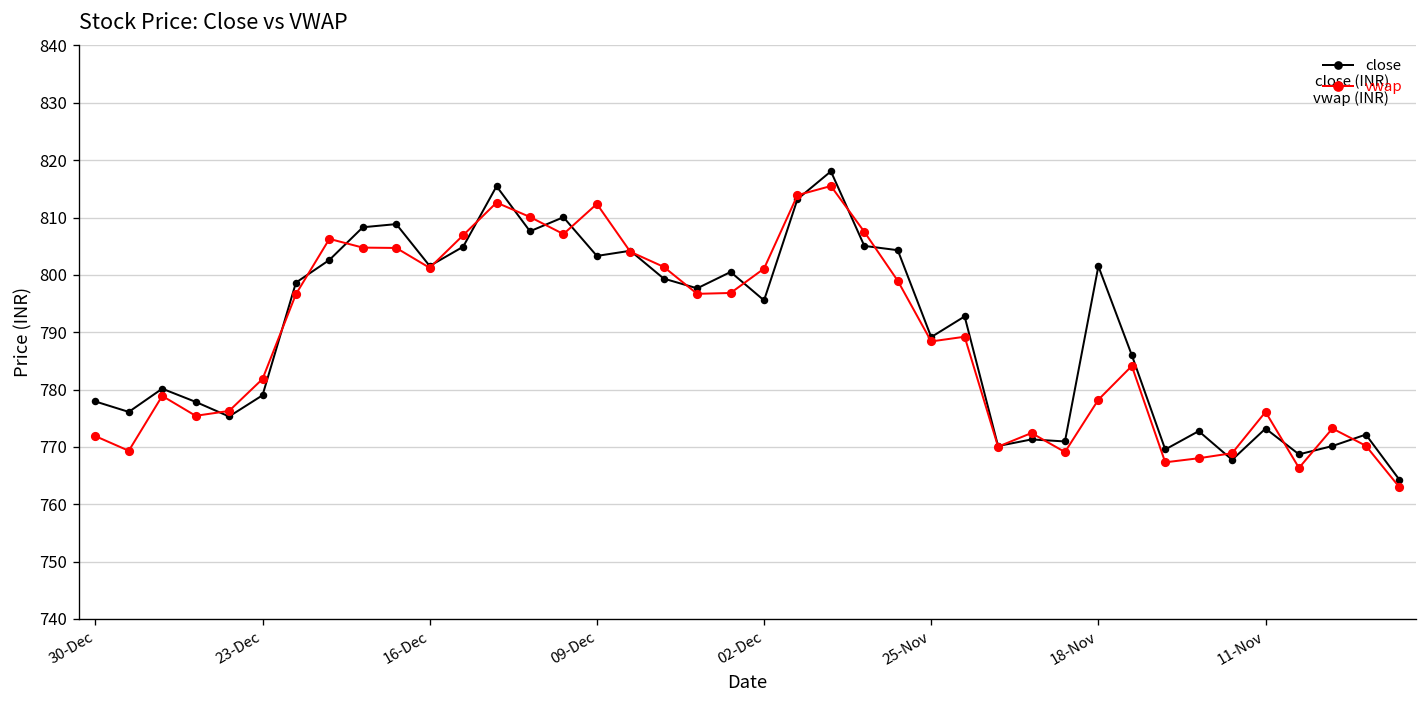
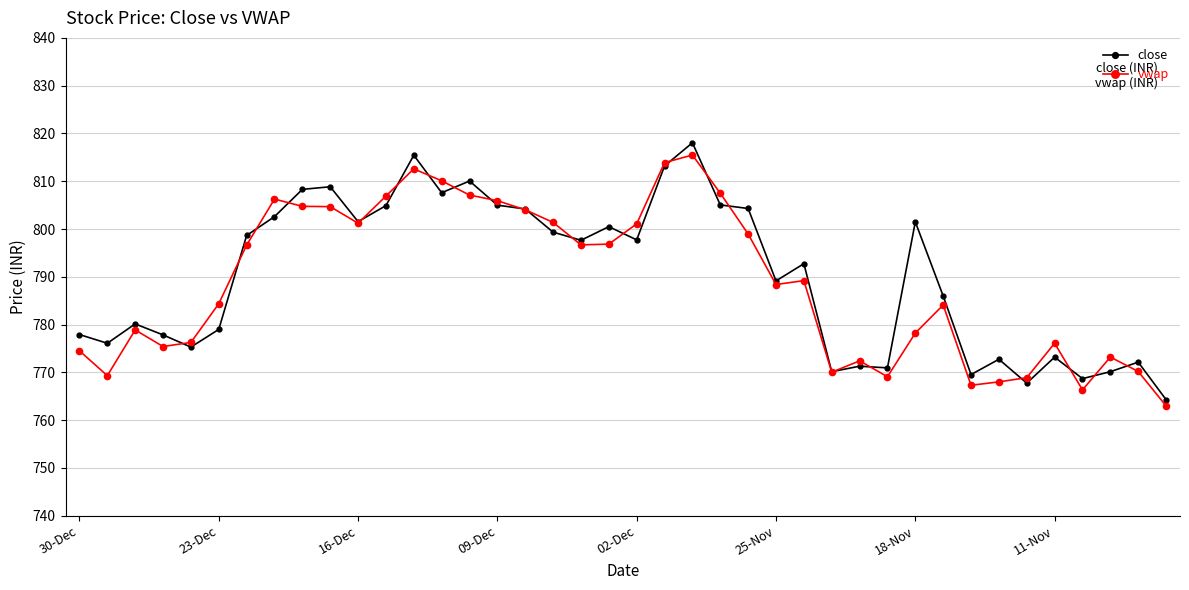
  {
    "close": {
      "30-Dec": 778,
      "23-Dec": 779,
-     "09-Dec": 803,
-     "02-Dec": 796,
+     "09-Dec": 805,
+     "02-Dec": 798,
      "25-Nov": 789,
      "18-Nov": 802,
      "11-Nov": 773
    },
    "vwap": {
-     "30-Dec": 772,
-     "23-Dec": 782,
-     "09-Dec": 812,
+     "30-Dec": 775,
+     "23-Dec": 784,
+     "09-Dec": 806,
      "02-Dec": 801,
      "25-Nov": 788,
      "18-Nov": 778,
      "11-Nov": 776
    }
  }
